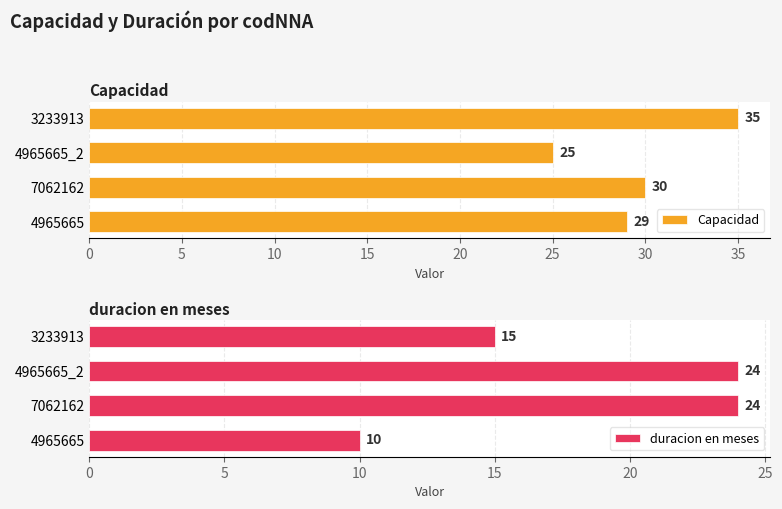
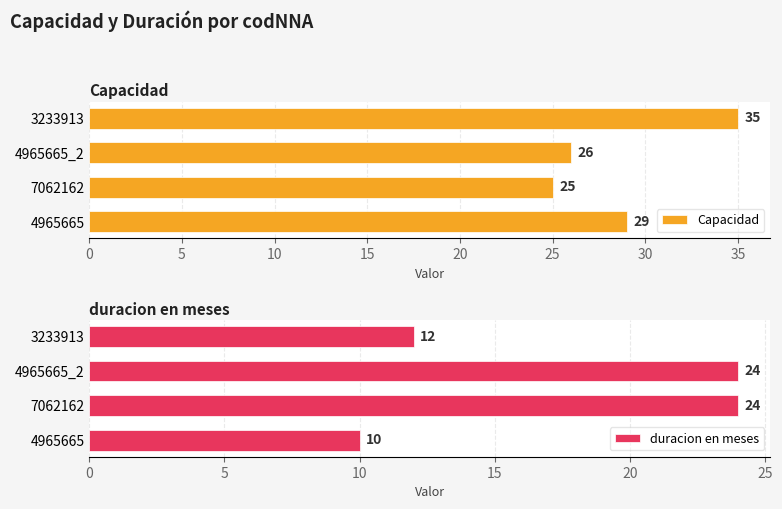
  {
    "Capacidad": {
      "3233913": 35,
-     "4965665_2": 25,
-     "7062162": 30,
+     "4965665_2": 26,
+     "7062162": 25,
      "4965665": 29
    },
    "duracion en meses": {
-     "3233913": 15,
+     "3233913": 12,
      "4965665_2": 24,
      "7062162": 24,
      "4965665": 10
    }
  }
